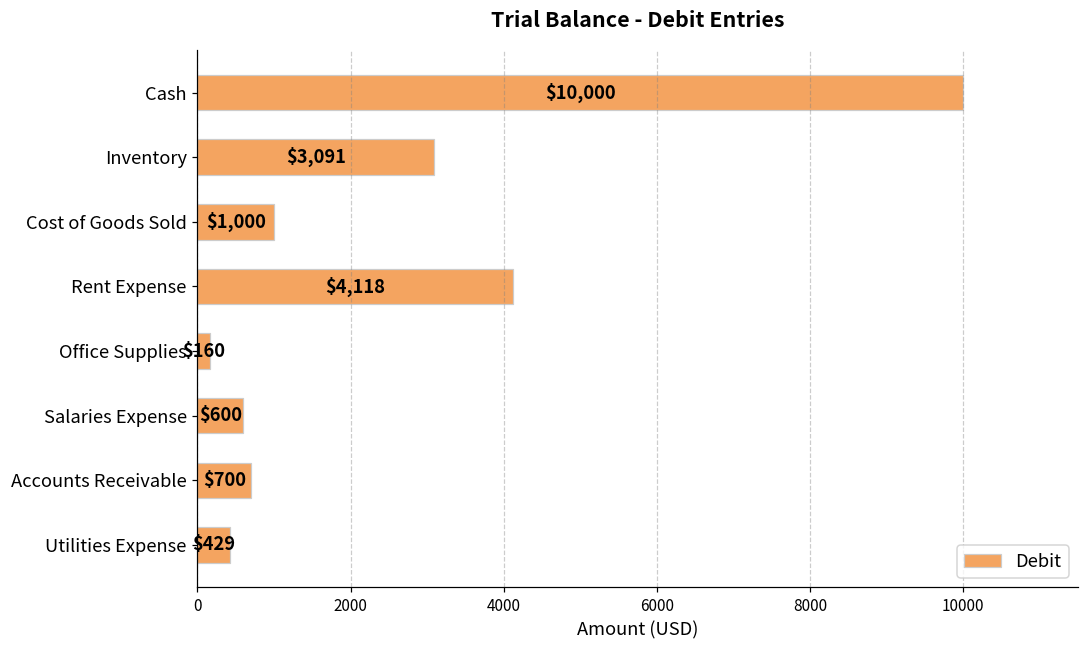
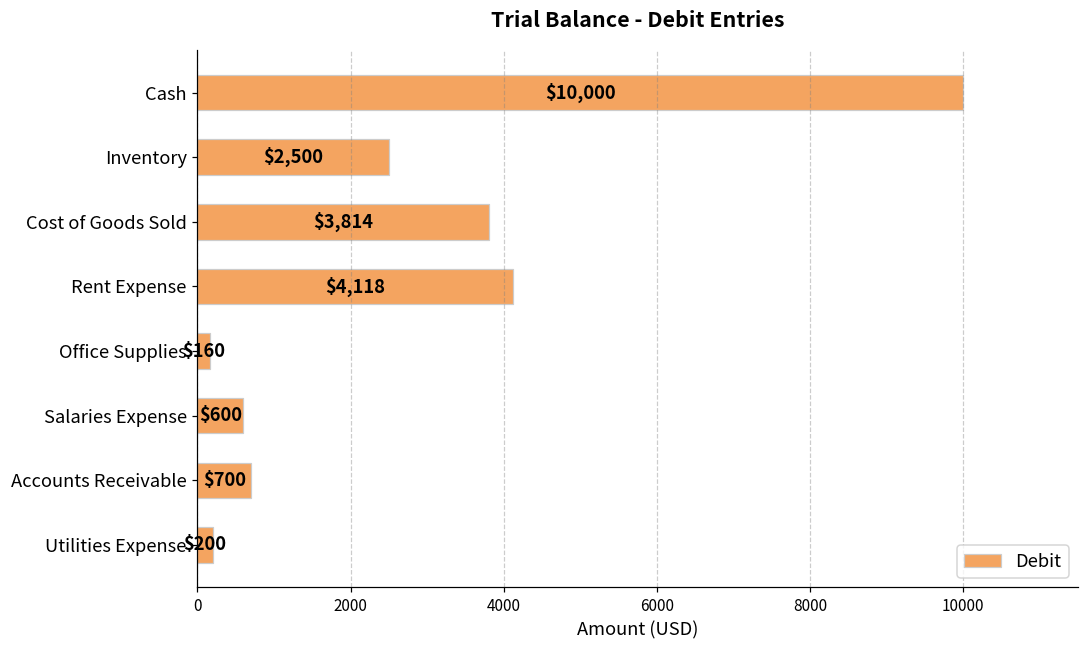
  {
    "Cash": "$10,000",
-   "Inventory": "$3,091",
-   "Cost of Goods Sold": "$1,000",
+   "Inventory": "$2,500",
+   "Cost of Goods Sold": "$3,814",
    "Rent Expense": "$4,118",
    "Office Supplies": "$160",
    "Salaries Expense": "$600",
    "Accounts Receivable": "$700",
-   "Utilities Expense": "$429"
+   "Utilities Expense": "$200"
  }
